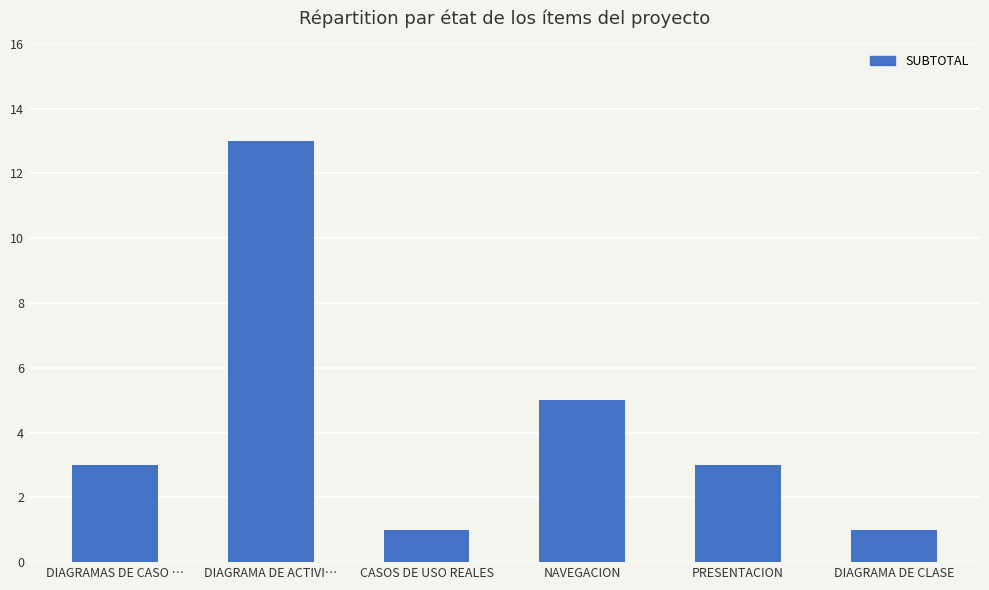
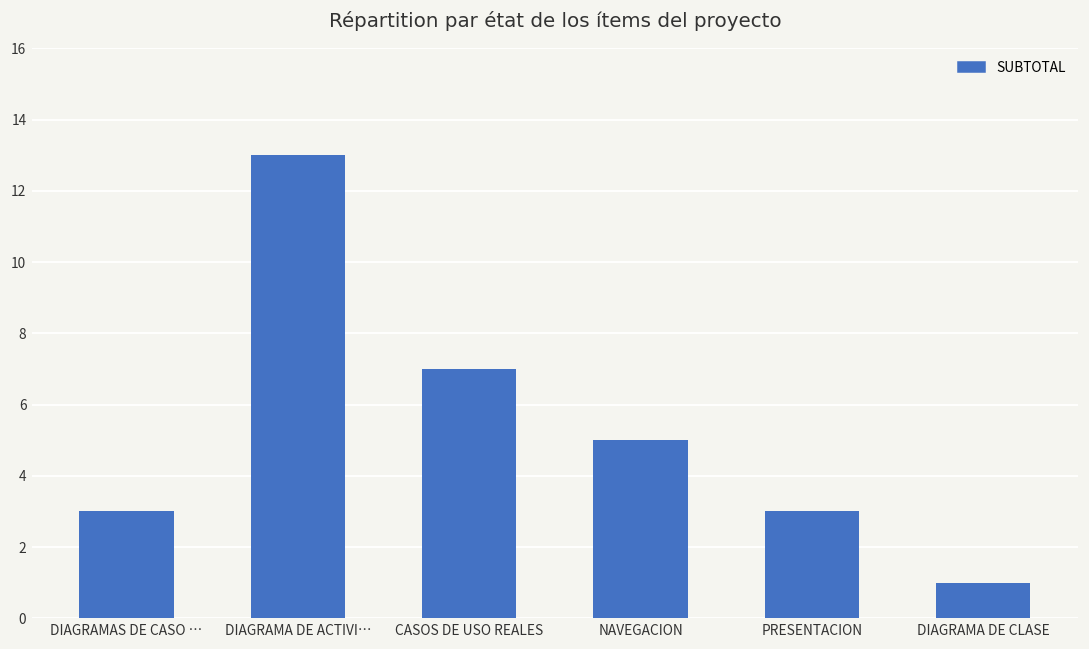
  {
    "DIAGRAMAS DE CASO …": 3,
    "DIAGRAMA DE ACTIVI…": 13,
-   "CASOS DE USO REALES": 1,
+   "CASOS DE USO REALES": 7,
    "NAVEGACION": 5,
    "PRESENTACION": 3,
    "DIAGRAMA DE CLASE": 1
  }
